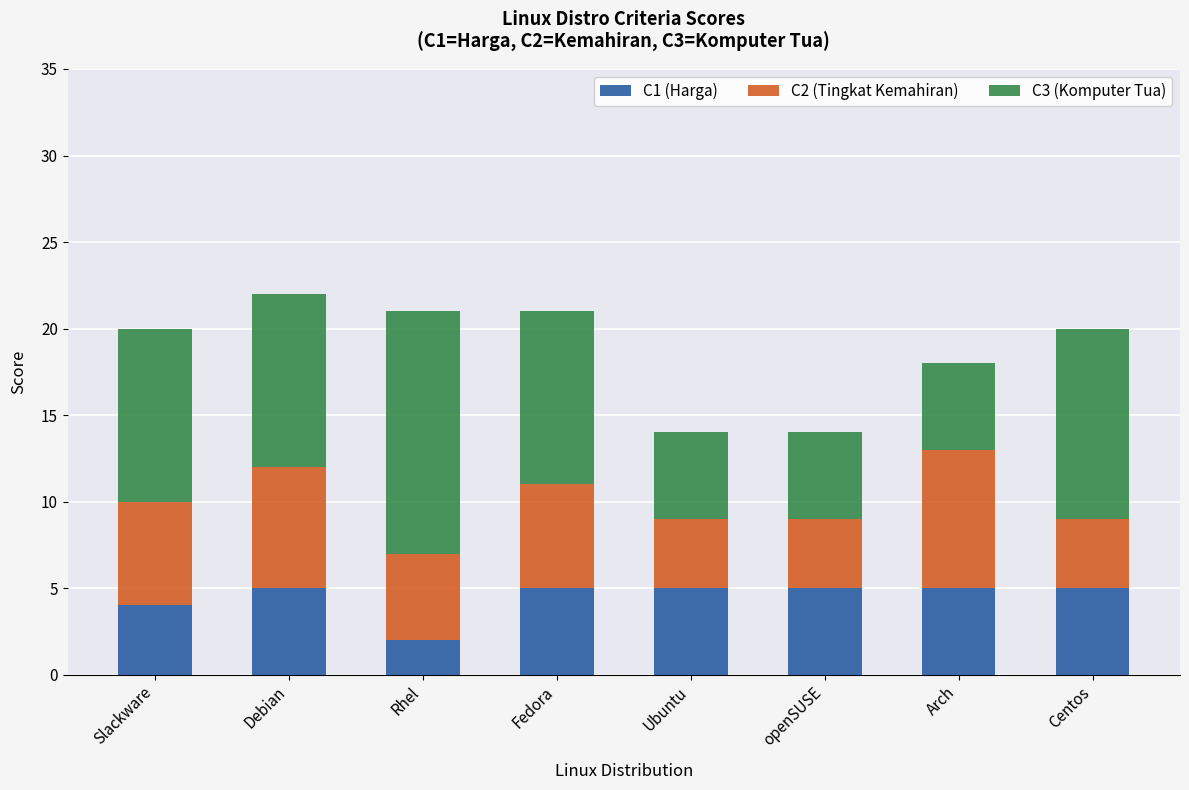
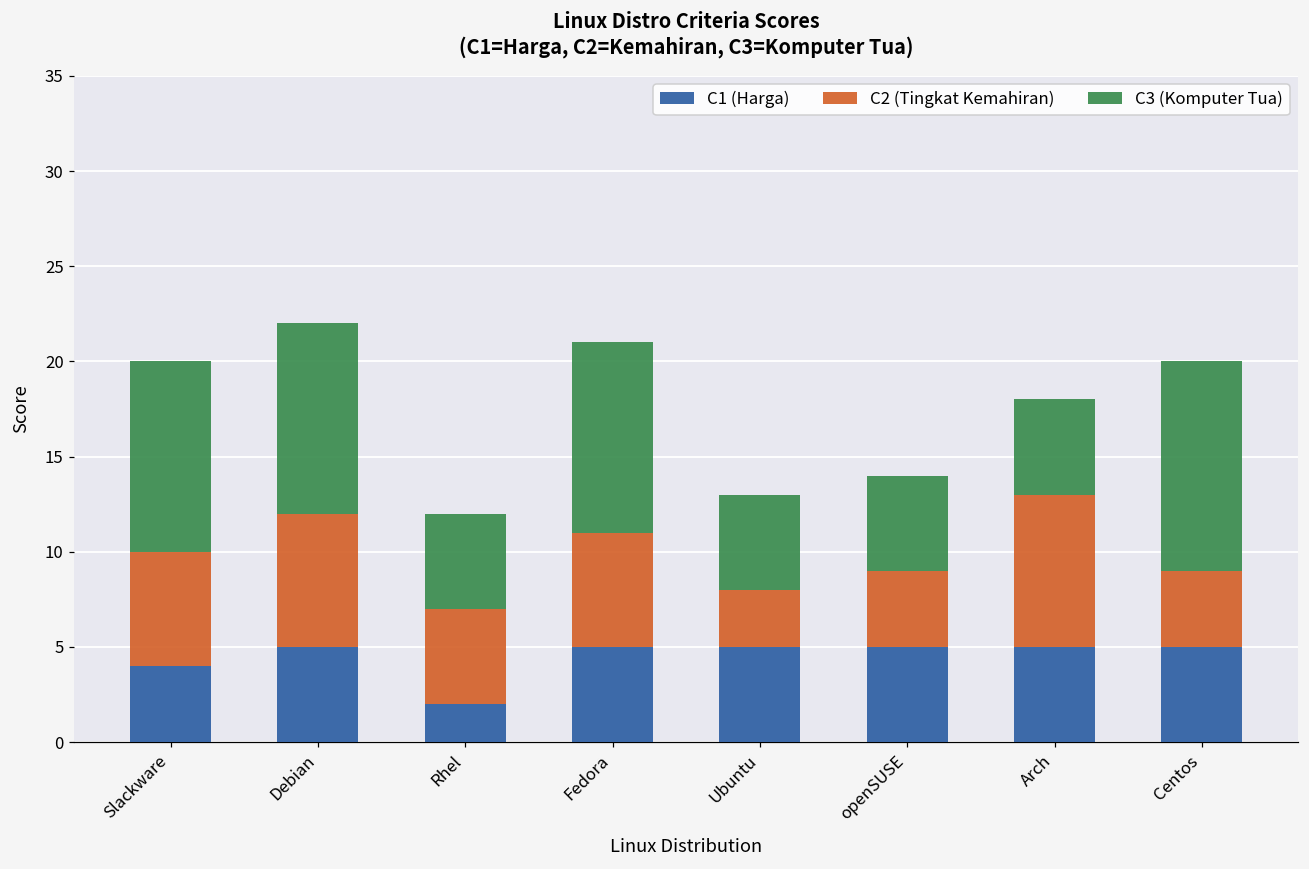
  {
    "C1 (Harga)": {
      "Slackware": 4,
      "Debian": 5,
      "Rhel": 2,
      "Fedora": 5,
      "Ubuntu": 5,
      "openSUSE": 5,
      "Arch": 5,
      "Centos": 5
    },
    "C2 (Tingkat Kemahiran)": {
      "Slackware": 6,
      "Debian": 7,
      "Rhel": 5,
      "Fedora": 6,
-     "Ubuntu": 4,
+     "Ubuntu": 3,
      "openSUSE": 4,
      "Arch": 8,
      "Centos": 4
    },
    "C3 (Komputer Tua)": {
      "Slackware": 10,
      "Debian": 10,
-     "Rhel": 14,
+     "Rhel": 5,
      "Fedora": 10,
      "Ubuntu": 5,
      "openSUSE": 5,
      "Arch": 5,
      "Centos": 11
    }
  }
